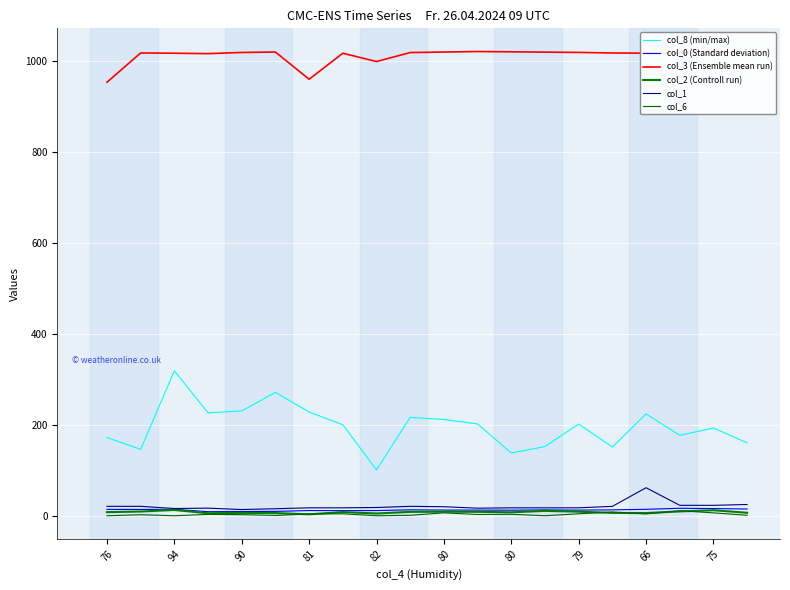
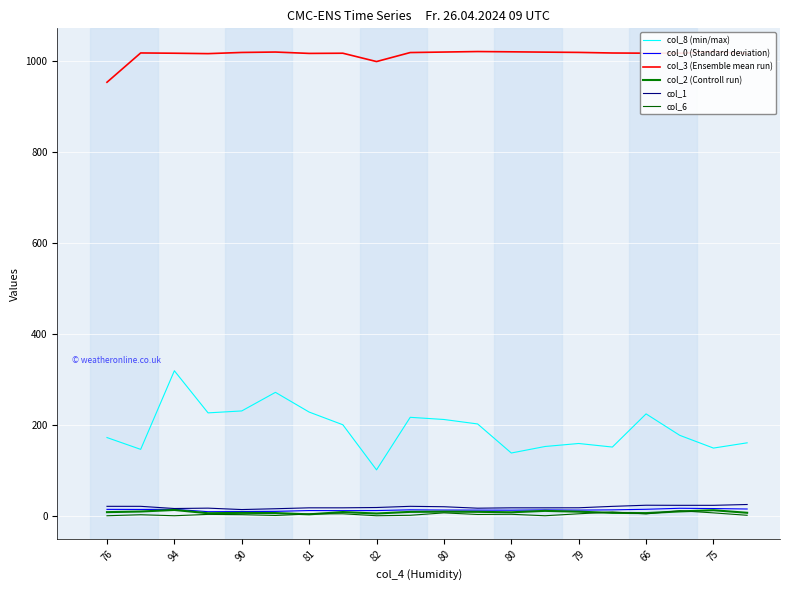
  {
    "col_8 (min/max)": {
      "76": 170,
      "94": 320,
      "90": 230,
      "81": 230,
      "82": 100,
-     "79": 200,
+     "79": 160,
      "66": 220,
-     "75": 190
+     "75": 150
    },
    "col_0 (Standard deviation)": {
      "76": 10,
      "81": 10,
      "82": 10,
      "66": 20
    },
    "col_3 (Ensemble mean run)": {
      "76": 950,
      "94": 1020,
      "90": 1020,
-     "81": 960,
+     "81": 1020,
      "82": 1000,
      "79": 1020
    },
    "col_1": {
      "76": 20,
      "81": 20,
      "82": 20,
-     "66": 60,
+     "66": 20,
      "75": 20
    }
  }
